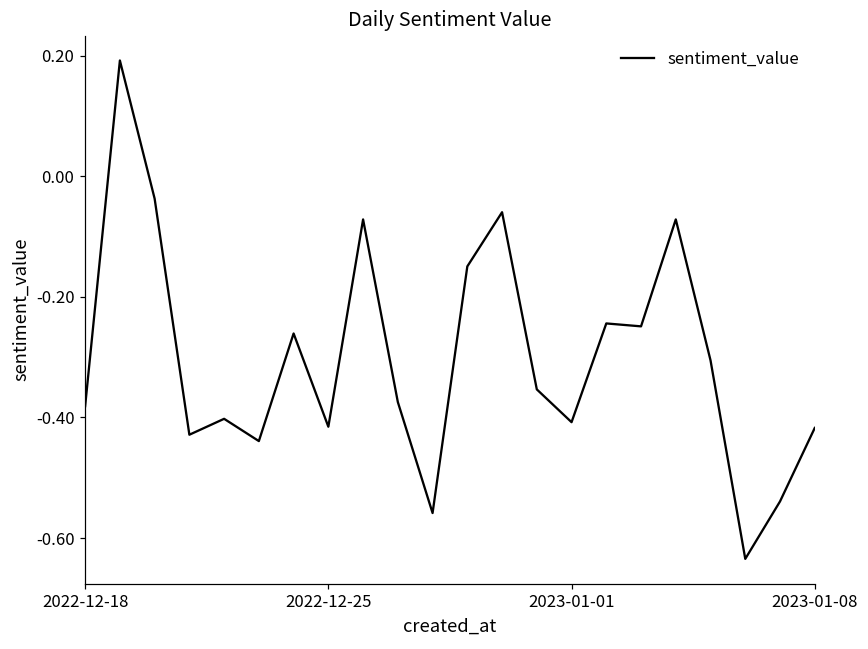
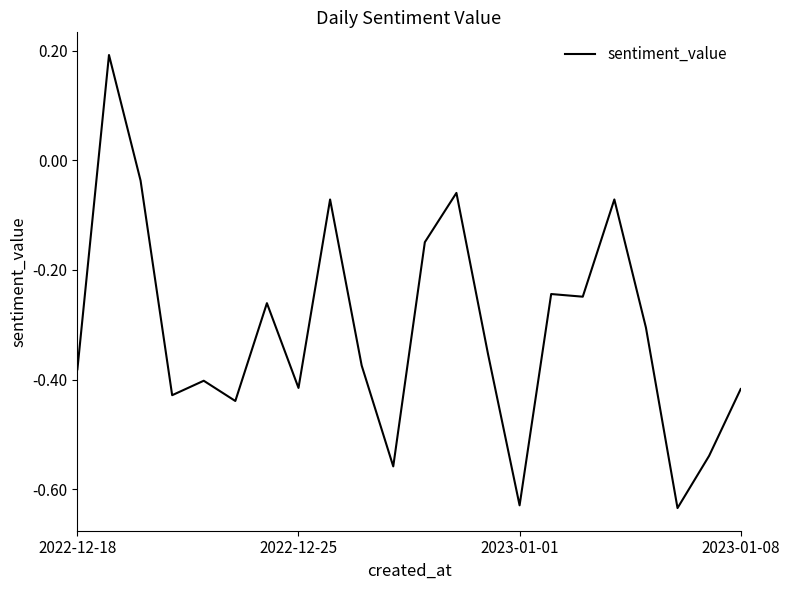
  {
    "2022-12-18": -0.38,
    "2022-12-25": -0.42,
-   "2023-01-01": -0.41,
+   "2023-01-01": -0.63,
    "2023-01-08": -0.42
  }
